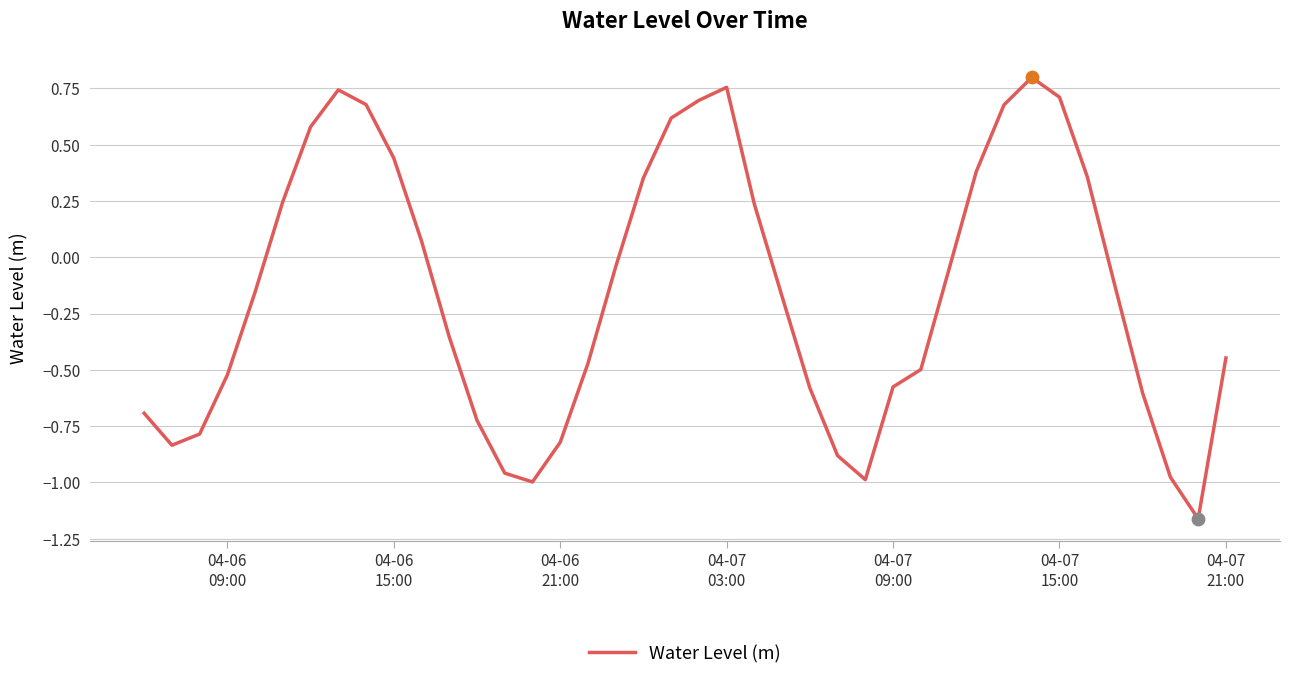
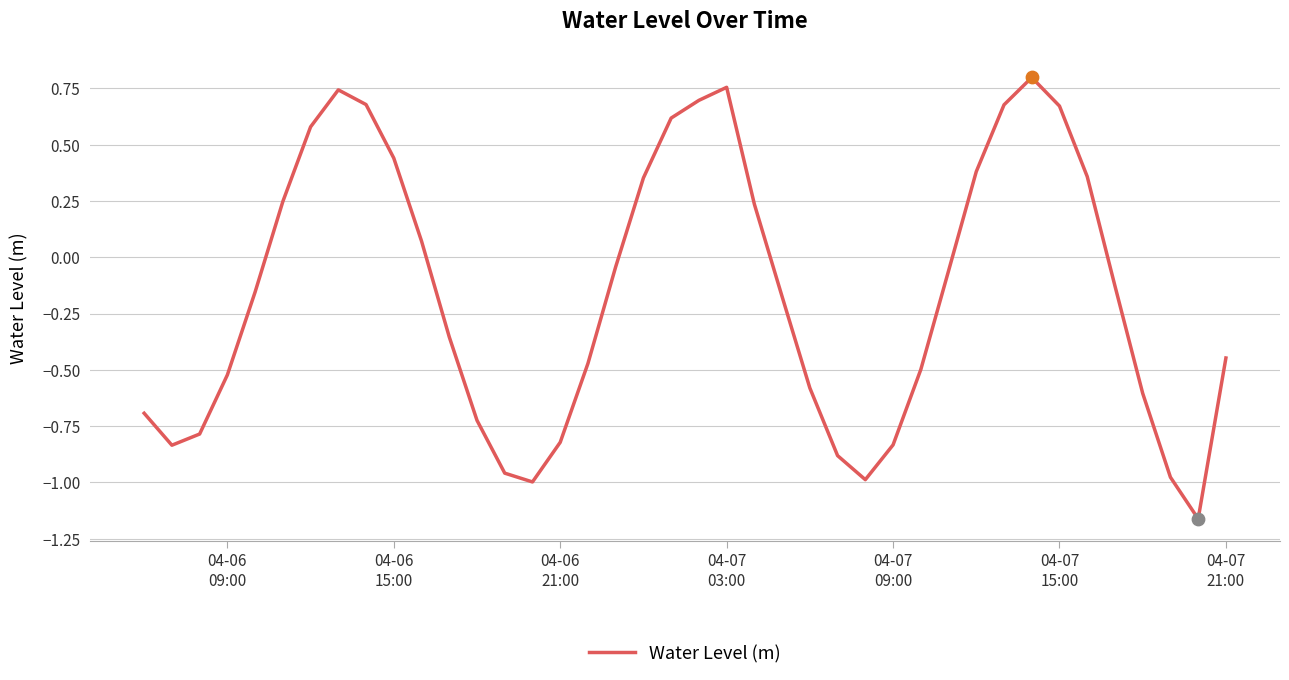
  {
    "Water Level (m)": {
      "04-06 09:00": -0.52,
      "04-06 15:00": 0.44,
      "04-06 21:00": -0.82,
      "04-07 03:00": 0.76,
-     "04-07 09:00": -0.58,
-     "04-07 15:00": 0.71,
+     "04-07 09:00": -0.83,
+     "04-07 15:00": 0.67,
      "04-07 21:00": -0.45
    }
  }
